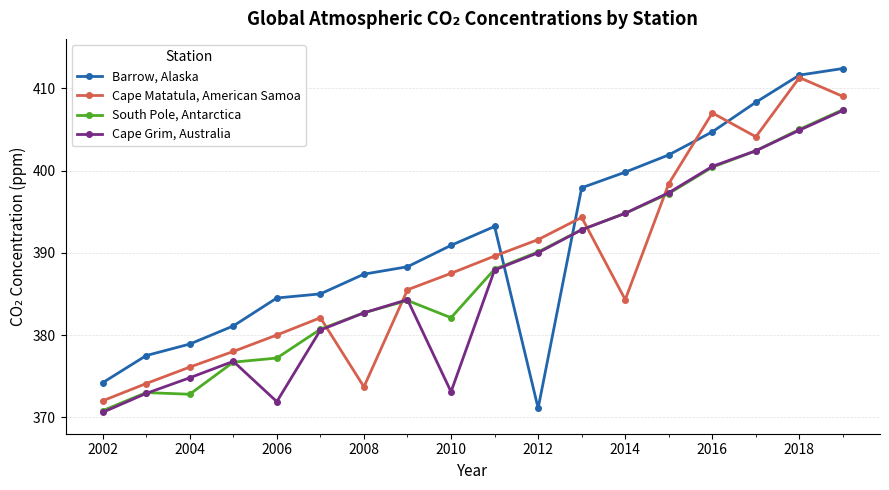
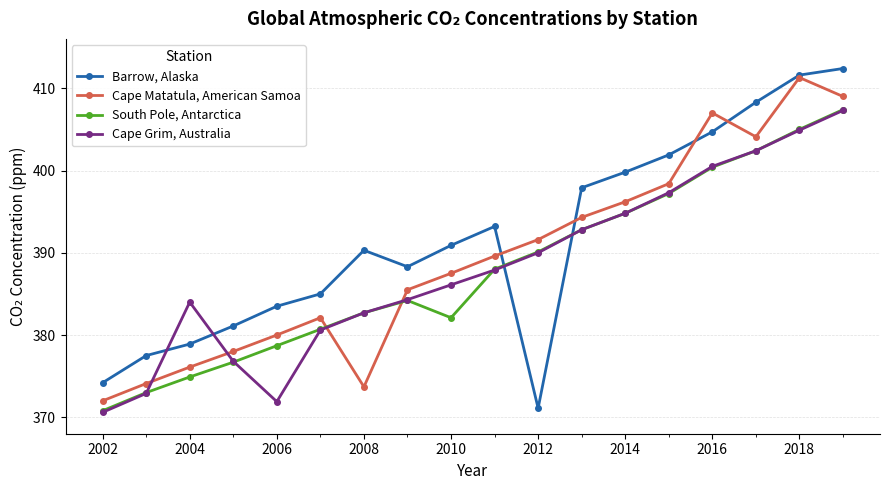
  {
    "Barrow, Alaska": {
      "2002": 374,
      "2004": 379,
-     "2006": 385,
-     "2008": 387,
+     "2006": 384,
+     "2008": 390,
      "2010": 391,
      "2012": 371,
      "2014": 400,
      "2016": 405
    },
    "Cape Matatula, American Samoa": {
      "2002": 372,
      "2004": 376,
      "2006": 380,
      "2008": 374,
      "2010": 388,
      "2012": 392,
-     "2014": 384,
+     "2014": 396,
      "2016": 407
    },
    "South Pole, Antarctica": {
-     "2004": 373,
-     "2006": 377,
+     "2004": 375,
+     "2006": 379,
      "2010": 382
    },
    "Cape Grim, Australia": {
-     "2004": 375,
+     "2004": 384,
      "2006": 372,
-     "2010": 373
+     "2010": 386
    }
  }
